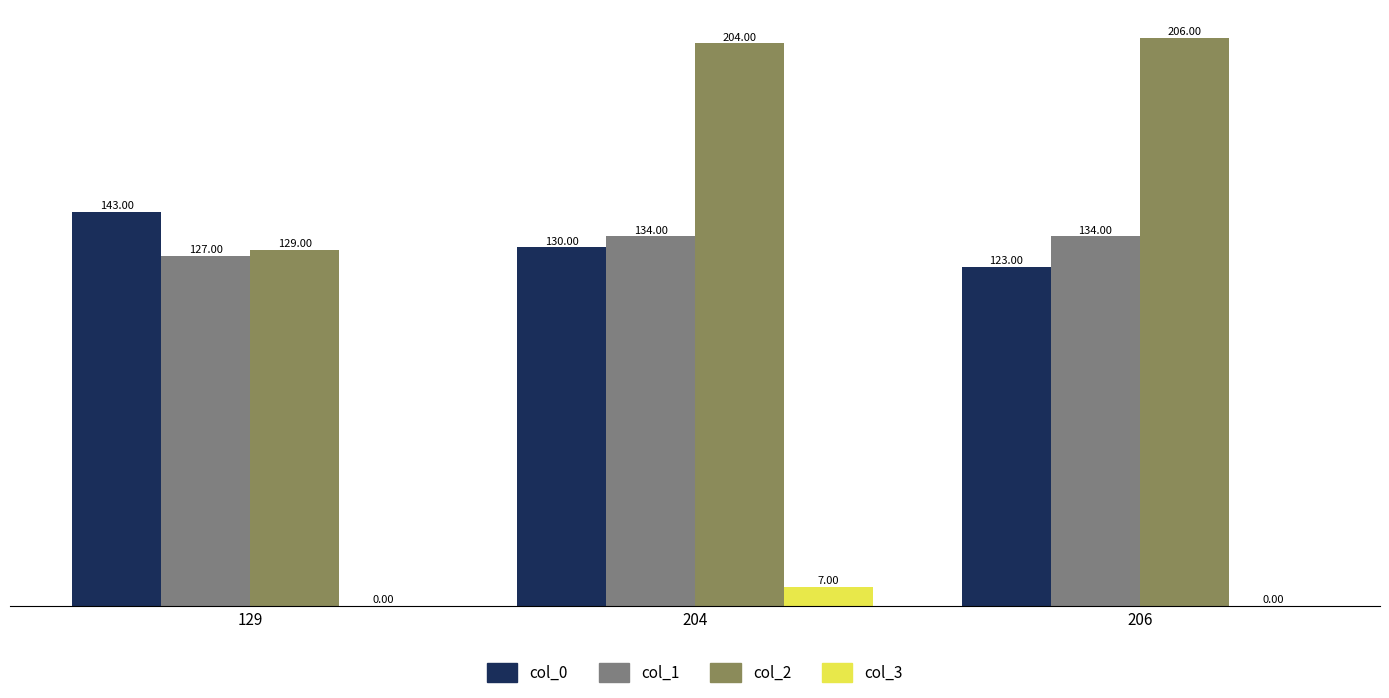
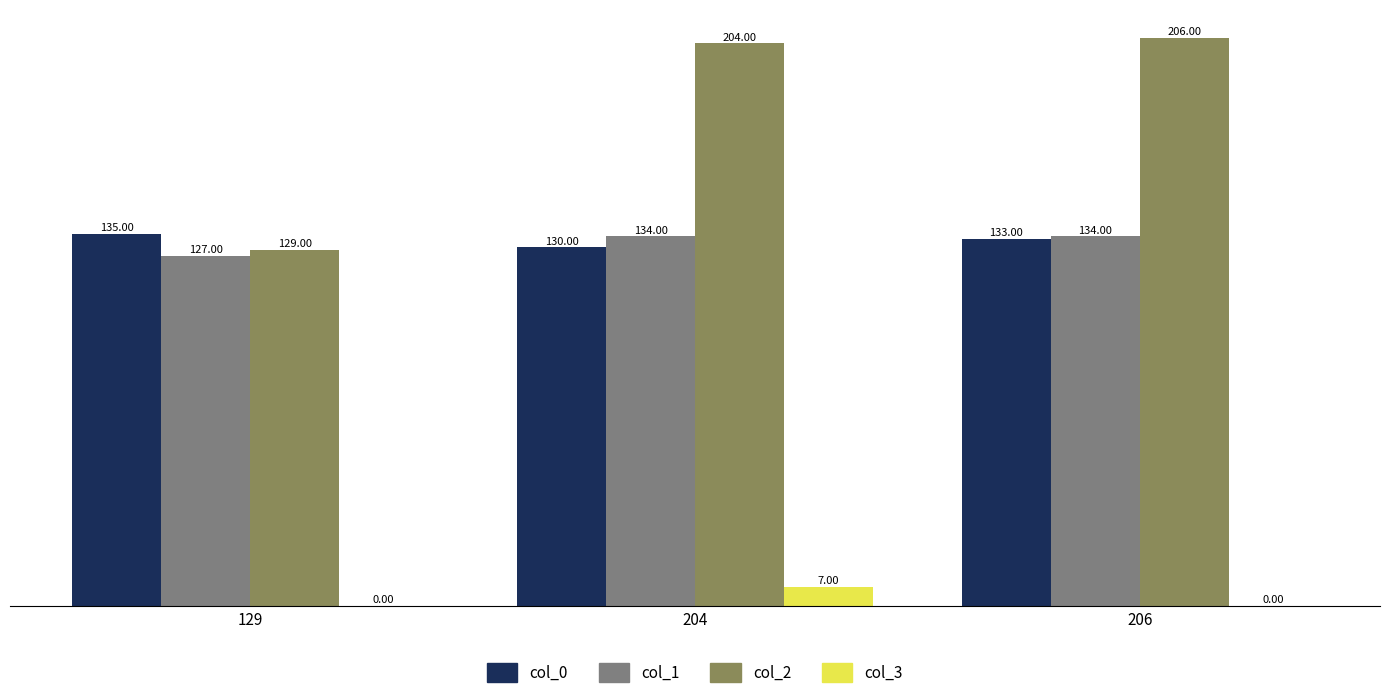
  {
    "col_0": {
-     "129": 143.00,
+     "129": 135.00,
      "204": 130.00,
-     "206": 123.00
+     "206": 133.00
    },
    "col_3": {
      "129": 0.00,
      "204": 7.00,
      "206": 0.00
    }
  }
